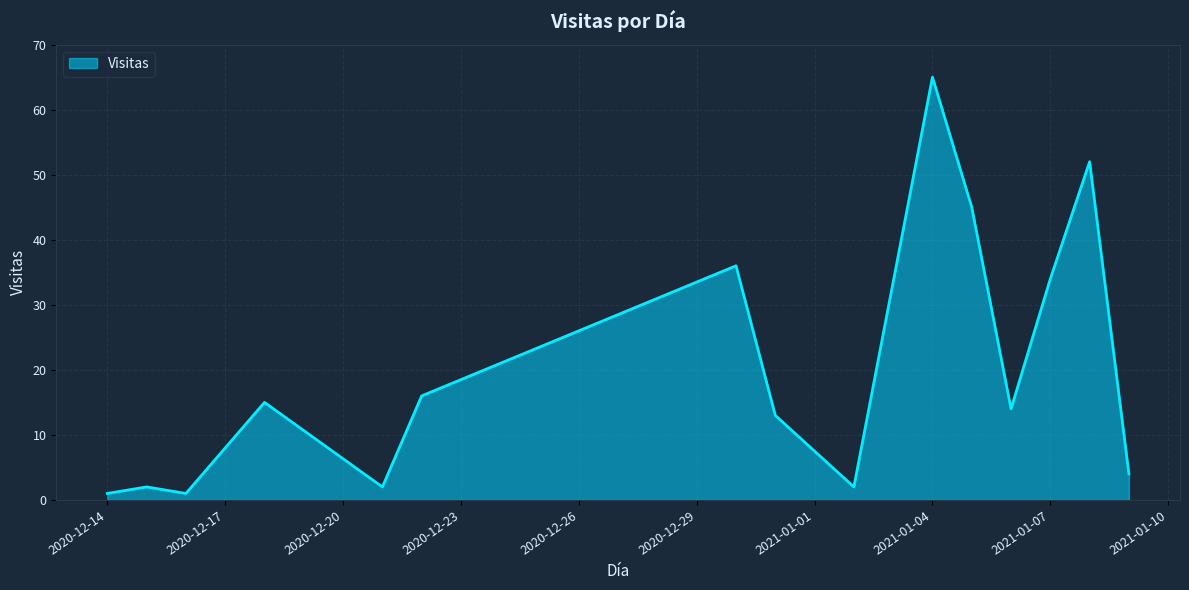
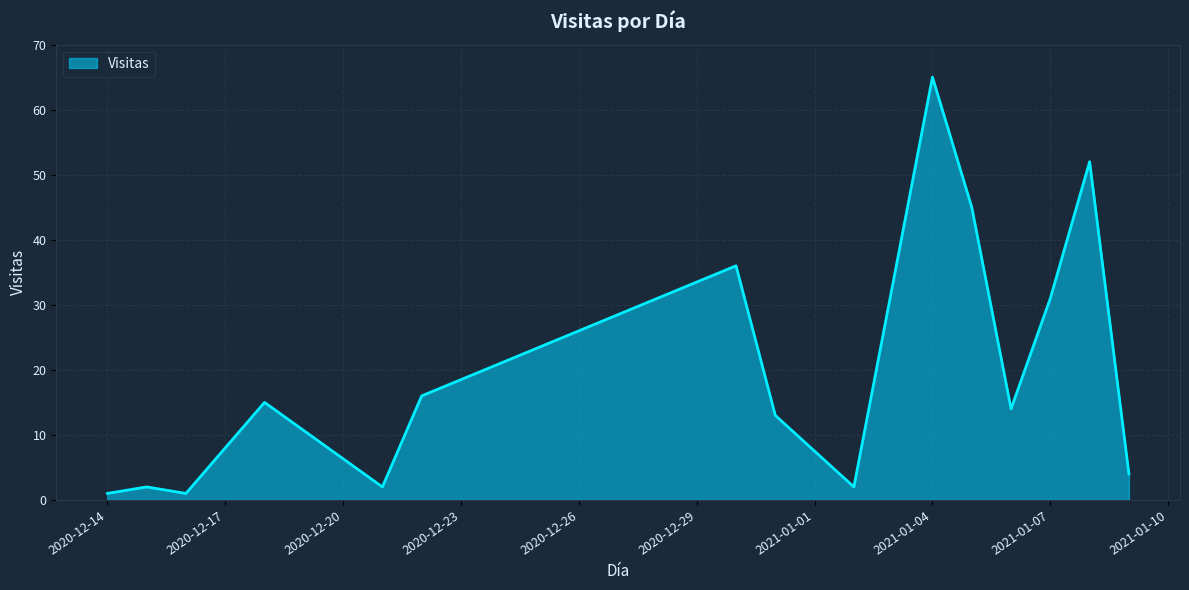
  {
    "2020-12-14": 1,
    "2021-01-04": 65,
-   "2021-01-07": 34
+   "2021-01-07": 31
  }
